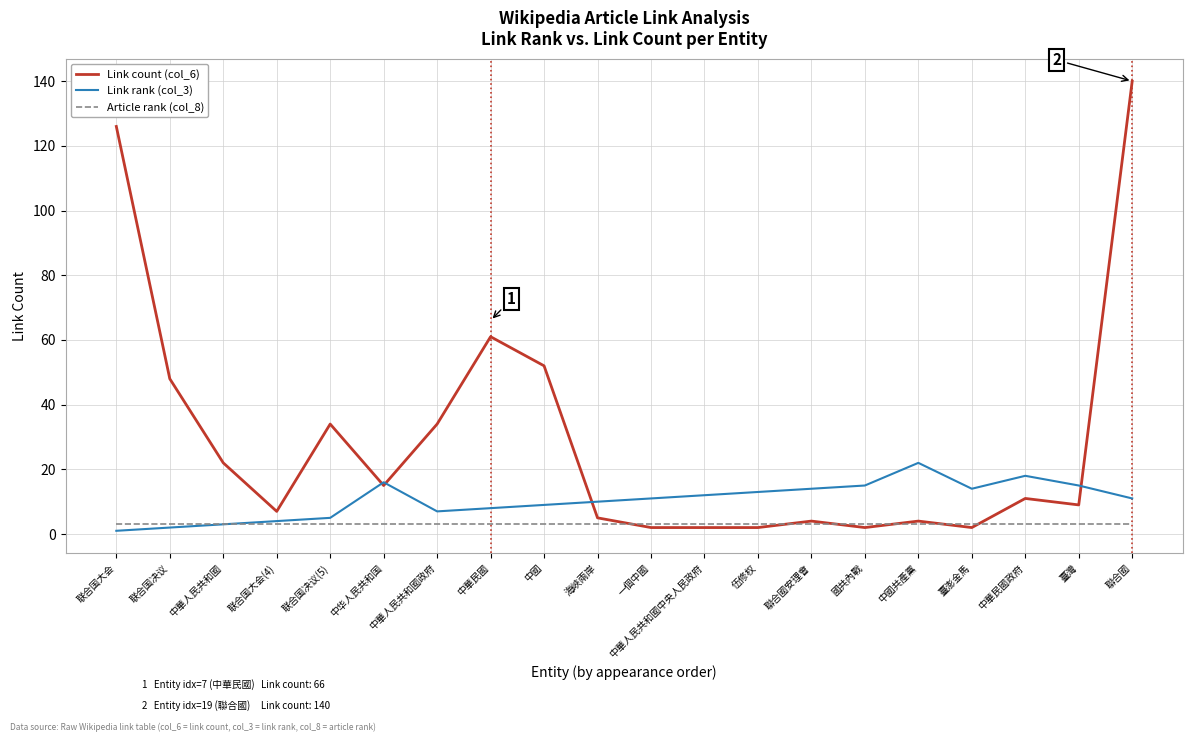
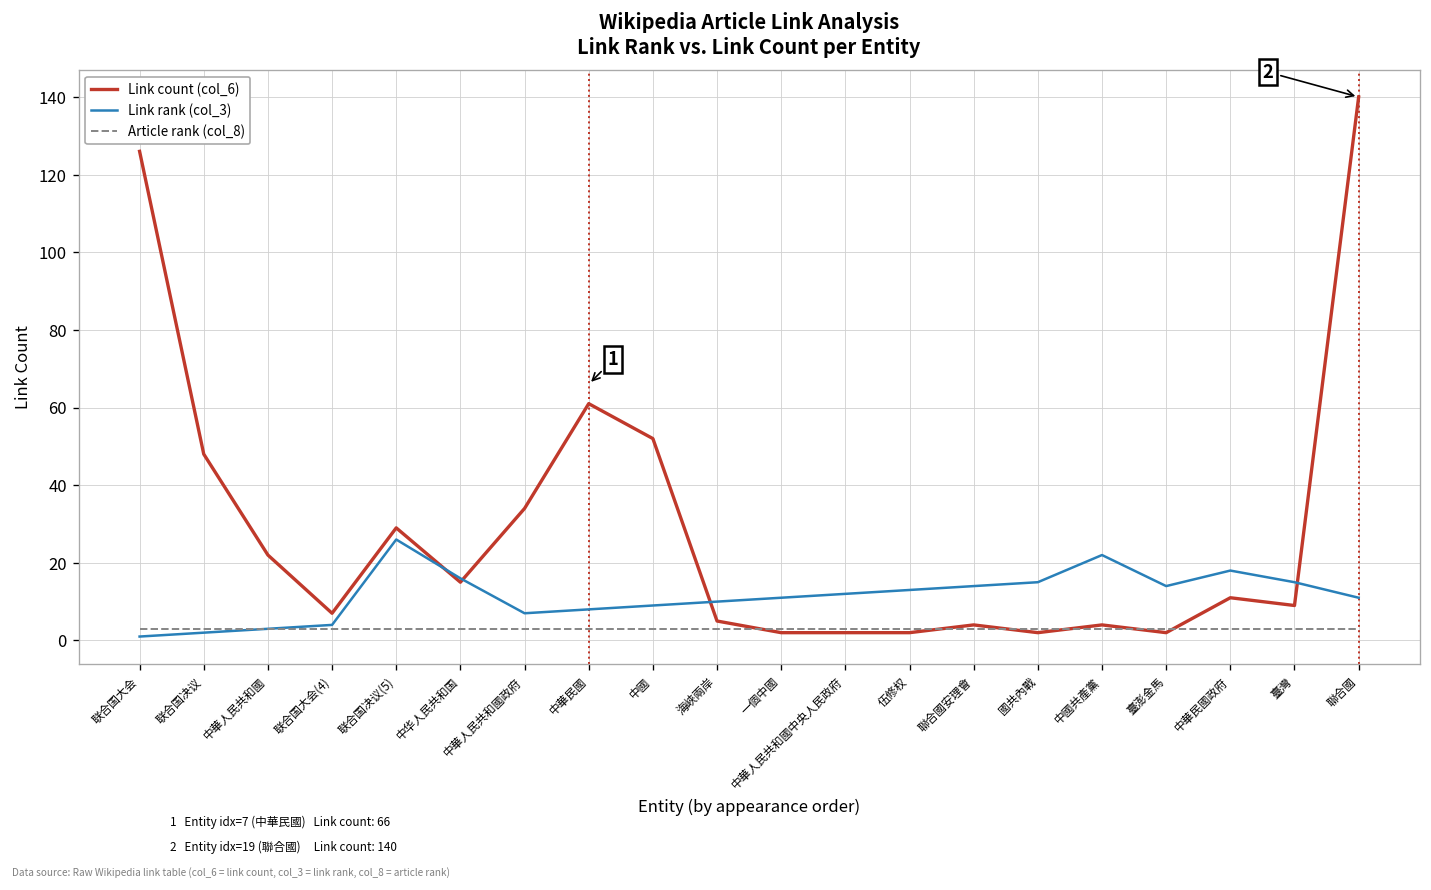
  {
    "Link count (col_6)": {
      "联合国大会": 126,
      "联合国决议": 48,
      "中華人民共和國": 22,
      "联合国大会(4)": 7,
-     "联合国决议(5)": 34,
+     "联合国决议(5)": 29,
      "中华人民共和国": 15,
      "中華人民共和國政府": 34,
      "中國": 52,
      "海峽兩岸": 5,
      "一個中國": 2,
      "中華人民共和國中央人民政府": 2,
      "伍修权": 2,
      "聯合國安理會": 4,
      "國共內戰": 2,
      "中國共產黨": 4,
      "臺澎金馬": 2,
      "中華民國政府": 11,
      "臺灣": 9
    },
    "Link rank (col_3)": {
      "联合国大会": 1,
      "联合国决议": 2,
      "联合国大会(4)": 4,
-     "联合国决议(5)": 5,
+     "联合国决议(5)": 26,
      "中华人民共和国": 16,
      "中華人民共和國政府": 7,
      "中華民國": 8,
      "中國": 9,
      "海峽兩岸": 10,
      "一個中國": 11,
      "中華人民共和國中央人民政府": 12,
      "伍修权": 13,
      "聯合國安理會": 14,
      "國共內戰": 15,
      "中國共產黨": 22,
      "臺澎金馬": 14,
      "中華民國政府": 18,
      "臺灣": 15,
      "聯合國": 11
    },
    "Article rank (col_8)": {
      "联合国大会": 3,
      "联合国决议": 3,
      "联合国大会(4)": 3,
      "联合国决议(5)": 3,
      "中华人民共和国": 3,
      "中華人民共和國政府": 3,
      "中華民國": 3,
      "中國": 3,
      "海峽兩岸": 3,
      "一個中國": 3,
      "中華人民共和國中央人民政府": 3,
      "伍修权": 3,
      "聯合國安理會": 3,
      "國共內戰": 3,
      "中國共產黨": 3,
      "臺澎金馬": 3,
      "中華民國政府": 3,
      "臺灣": 3,
      "聯合國": 3
    }
  }
